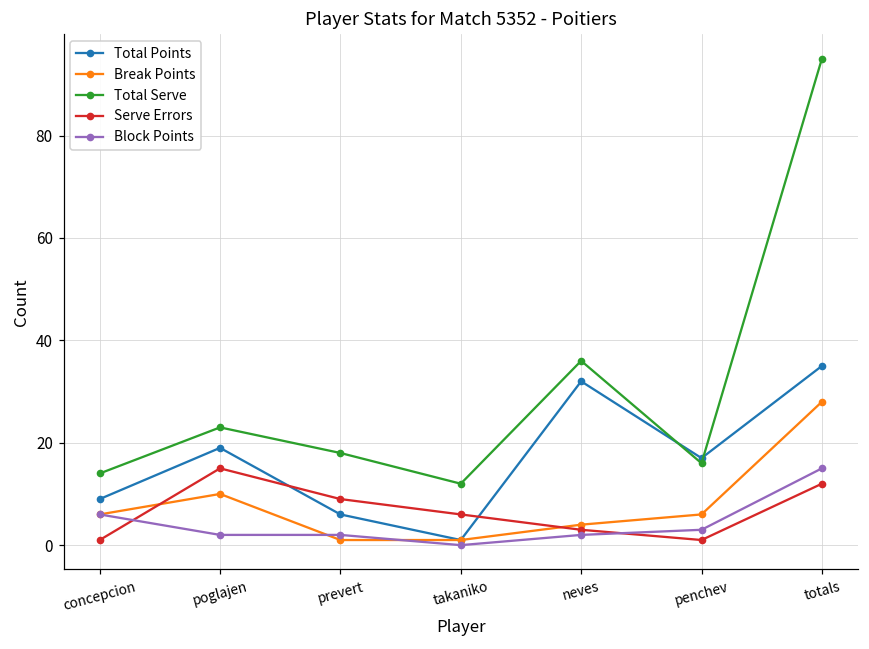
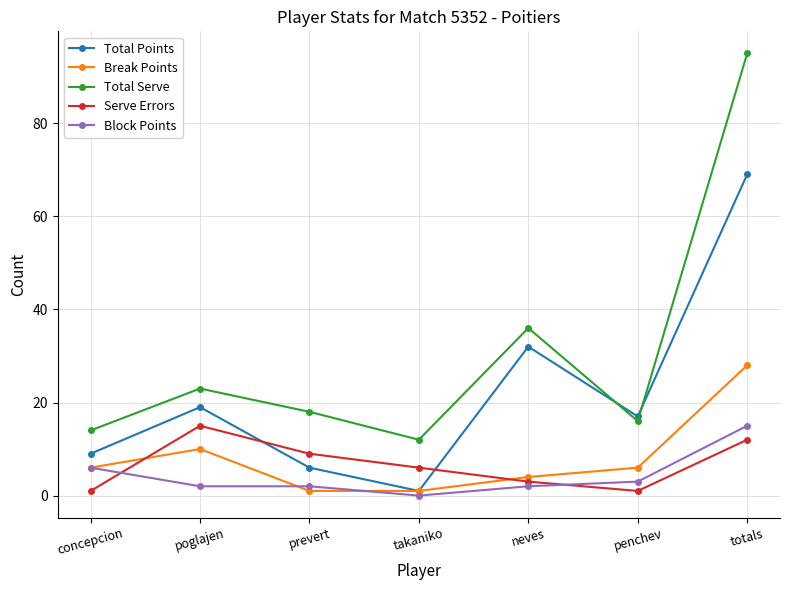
  {
    "Total Points": {
      "concepcion": 9,
      "poglajen": 19,
      "prevert": 6,
      "neves": 32,
      "penchev": 17,
-     "totals": 35
+     "totals": 69
    },
    "Break Points": {
      "poglajen": 10,
      "prevert": 1,
      "neves": 4,
      "penchev": 6,
      "totals": 28
    },
    "Total Serve": {
      "concepcion": 14,
      "poglajen": 23,
      "prevert": 18,
      "takaniko": 12,
      "neves": 36,
      "penchev": 16,
      "totals": 95
    },
    "Serve Errors": {
      "concepcion": 1,
      "poglajen": 15,
      "prevert": 9,
      "takaniko": 6,
      "neves": 3,
      "penchev": 1,
      "totals": 12
    },
    "Block Points": {
      "poglajen": 2,
      "prevert": 2,
      "takaniko": 0,
      "neves": 2,
      "penchev": 3,
      "totals": 15
    }
  }
